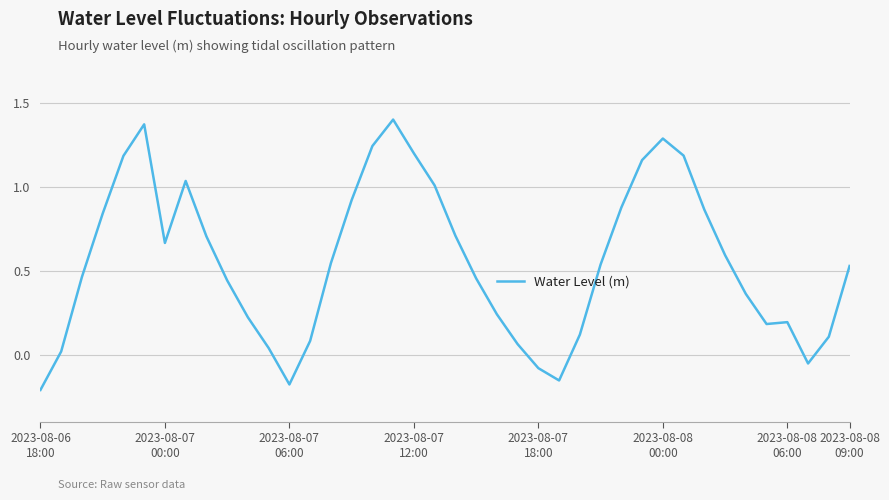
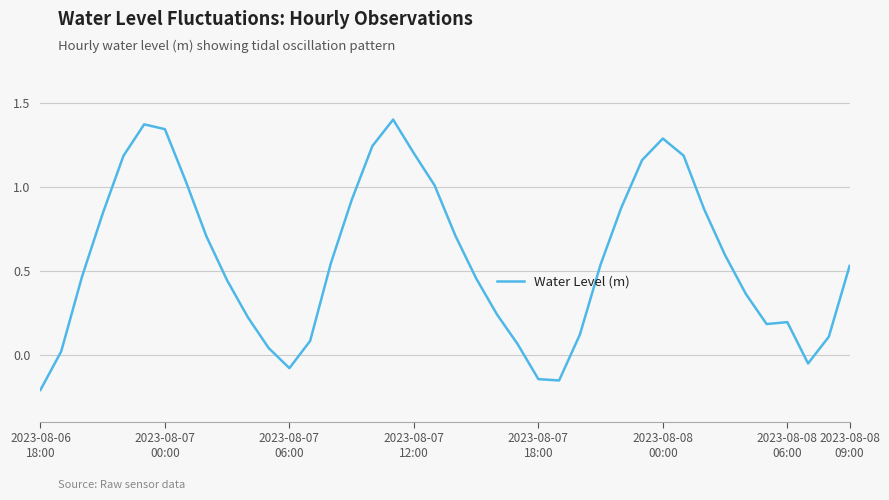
  {
    "2023-08-06 18:00": -0.21,
-   "2023-08-07 00:00": 0.67,
-   "2023-08-07 06:00": -0.18,
+   "2023-08-07 00:00": 1.35,
+   "2023-08-07 06:00": -0.08,
    "2023-08-07 12:00": 1.20,
-   "2023-08-07 18:00": -0.08,
+   "2023-08-07 18:00": -0.15,
    "2023-08-08 00:00": 1.29,
    "2023-08-08 06:00": 0.19,
    "2023-08-08 09:00": 0.53
  }
